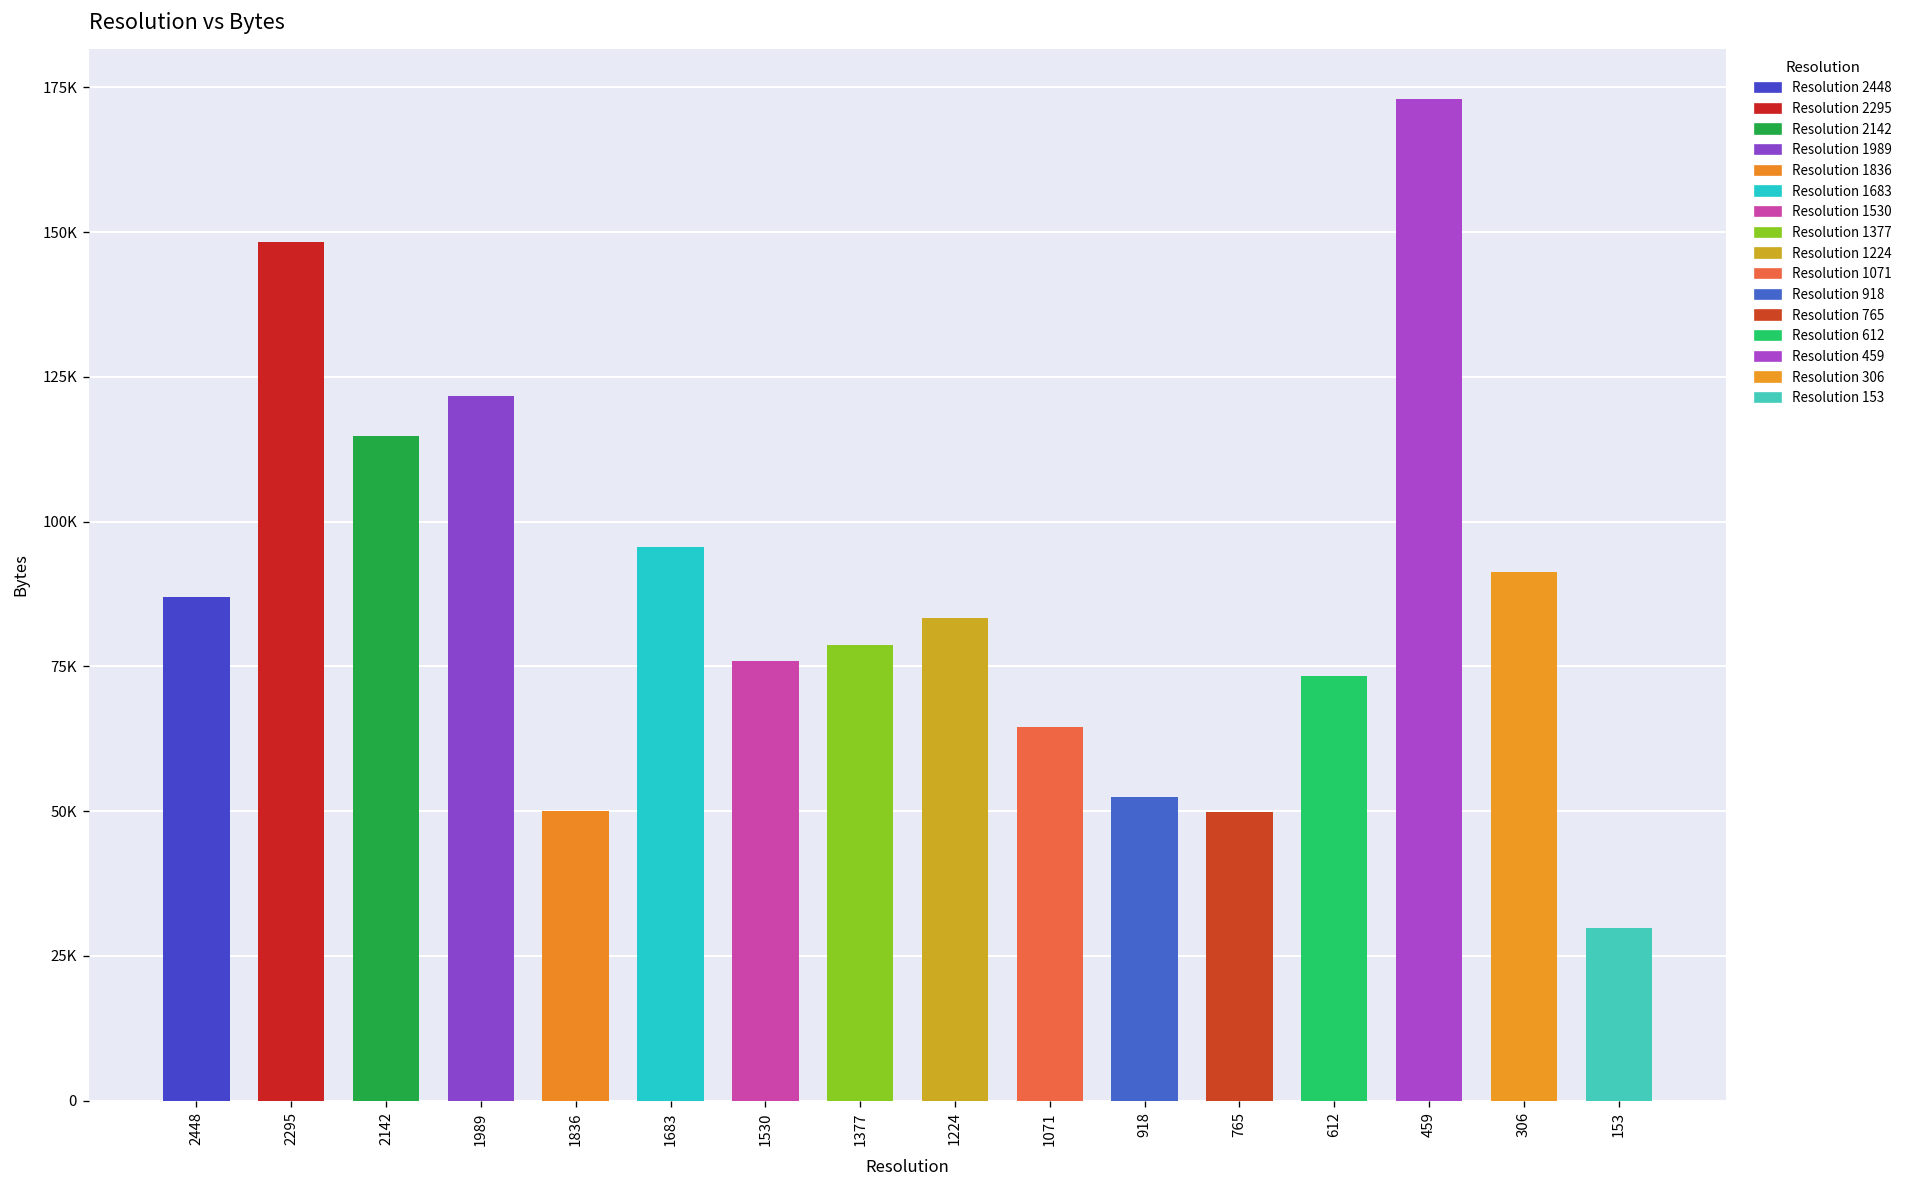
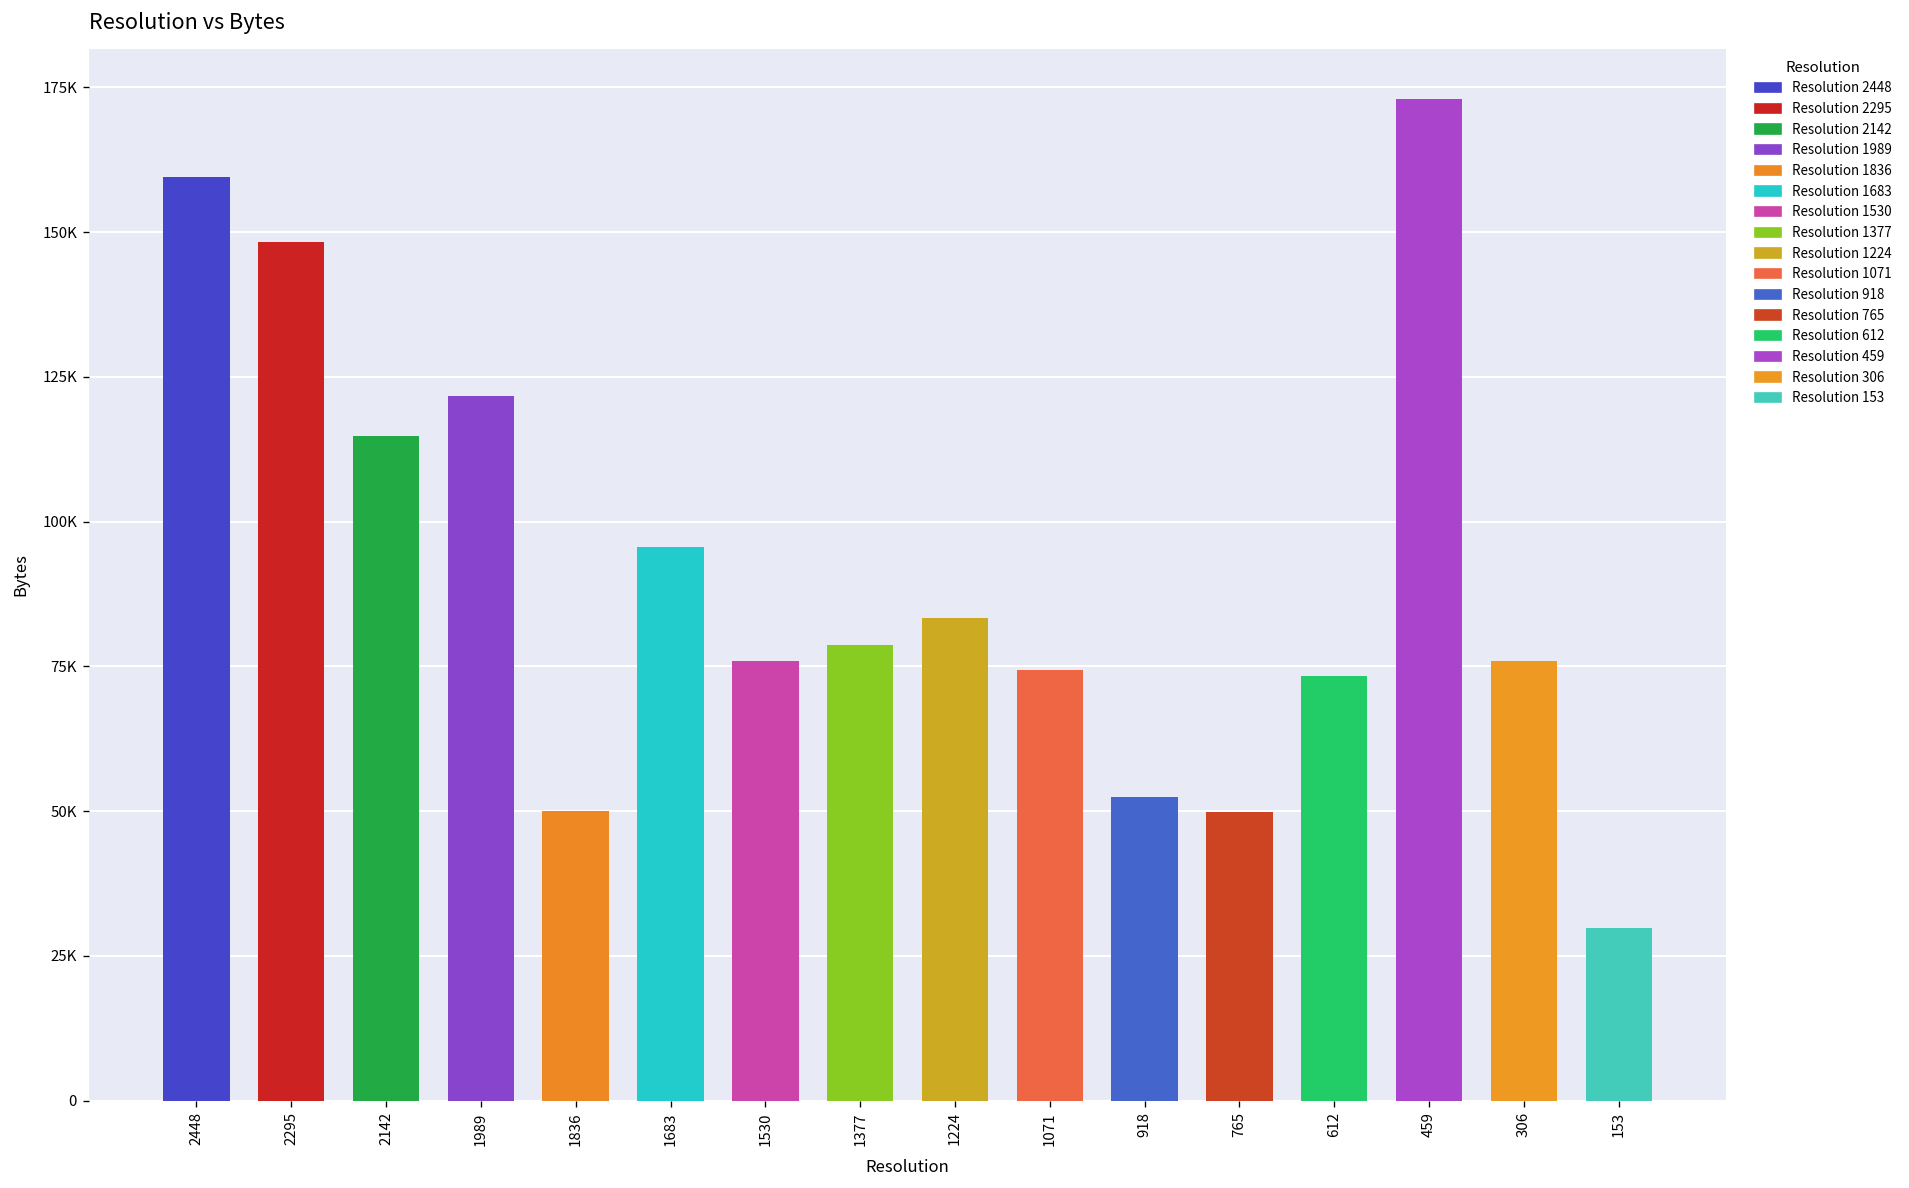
  {
-   "2448": 87000,
+   "2448": 160000,
    "2295": 148000,
    "2142": 115000,
    "1989": 122000,
    "1836": 50000,
    "1683": 96000,
    "1530": 76000,
    "1377": 79000,
    "1224": 83000,
-   "1071": 65000,
+   "1071": 74000,
    "918": 53000,
    "765": 50000,
    "612": 73000,
    "459": 173000,
-   "306": 91000,
+   "306": 76000,
    "153": 30000
  }
